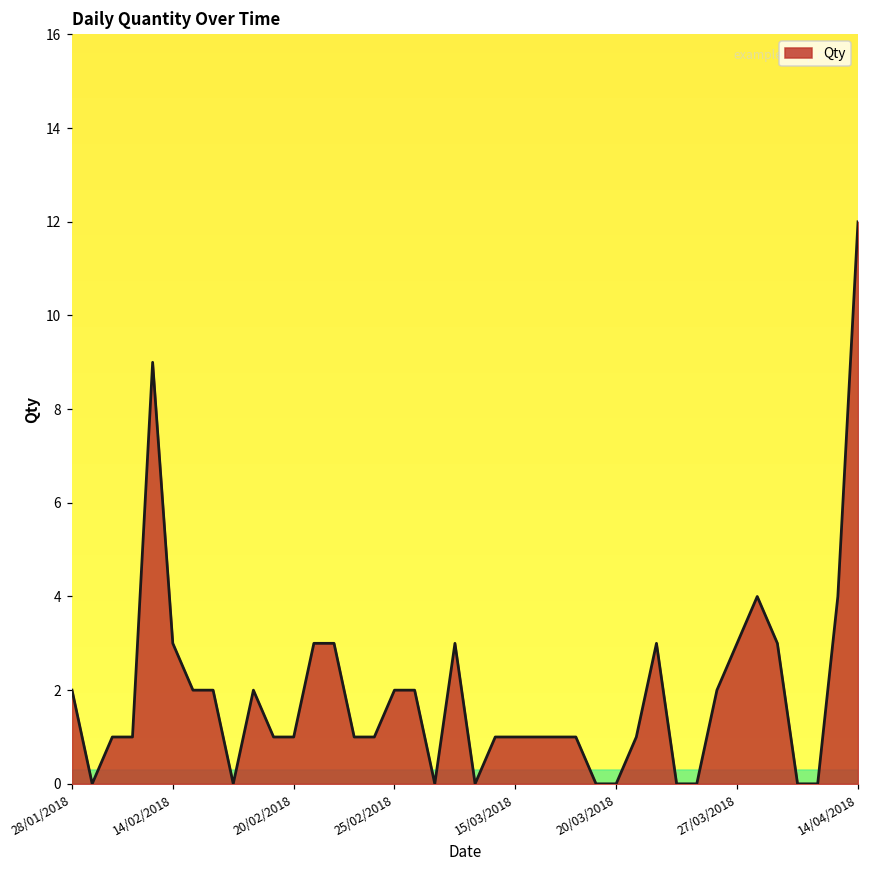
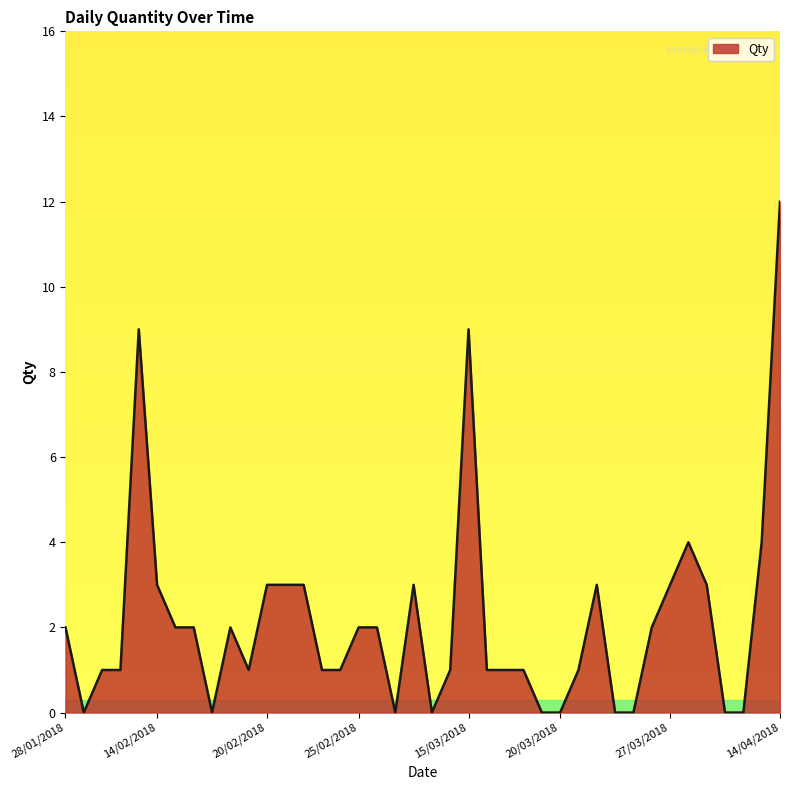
  {
    "28/01/2018": 2,
    "14/02/2018": 3,
-   "20/02/2018": 1,
+   "20/02/2018": 3,
    "25/02/2018": 2,
-   "15/03/2018": 1,
+   "15/03/2018": 9,
    "27/03/2018": 3,
    "14/04/2018": 12
  }
